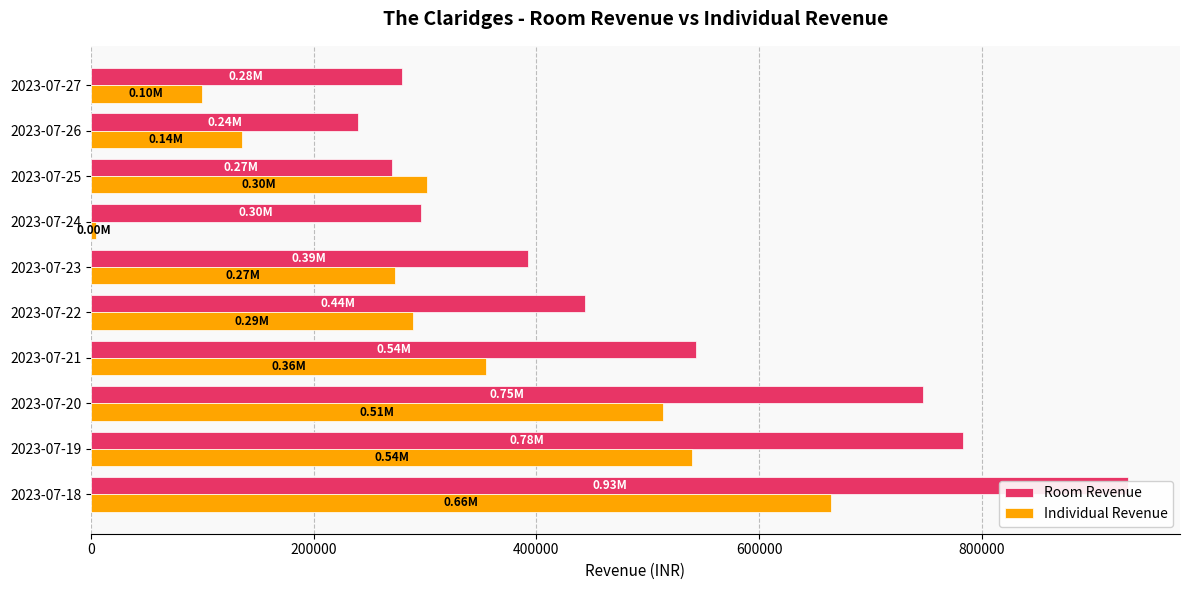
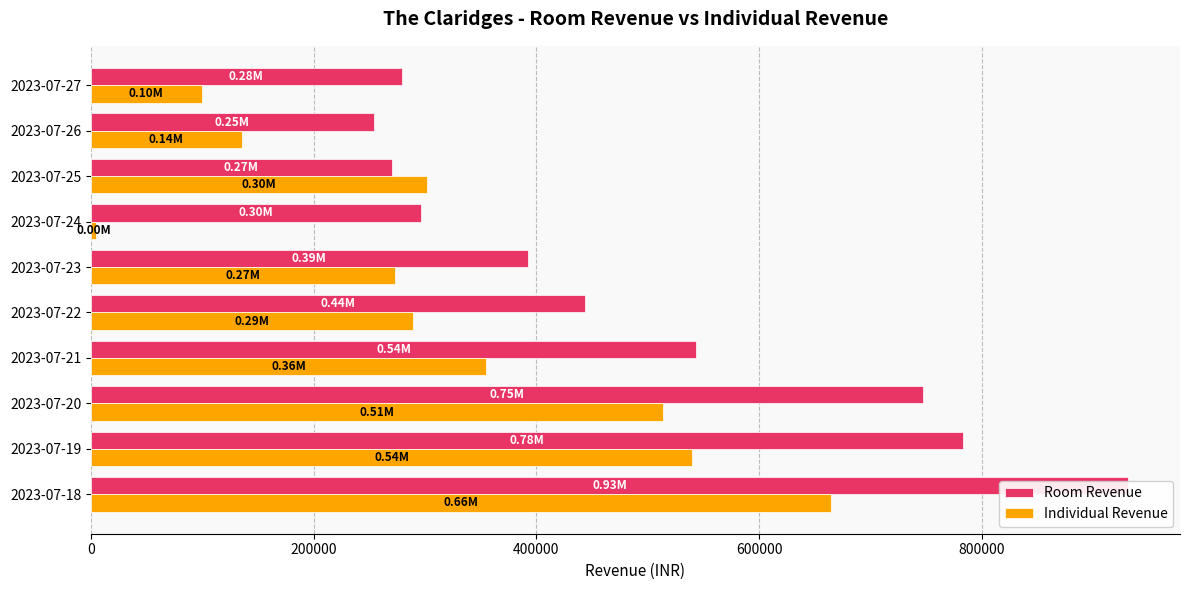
  {
    "Room Revenue": {
      "2023-07-27": "0.28M",
-     "2023-07-26": "0.24M",
+     "2023-07-26": "0.25M",
      "2023-07-25": "0.27M",
      "2023-07-24": "0.30M",
      "2023-07-23": "0.39M",
      "2023-07-22": "0.44M",
      "2023-07-21": "0.54M",
      "2023-07-20": "0.75M",
      "2023-07-19": "0.78M"
    },
    "Individual Revenue": {
      "2023-07-27": "0.10M",
      "2023-07-26": "0.14M",
      "2023-07-25": "0.30M",
      "2023-07-23": "0.27M",
      "2023-07-22": "0.29M",
      "2023-07-21": "0.36M",
      "2023-07-20": "0.51M",
      "2023-07-19": "0.54M",
      "2023-07-18": "0.66M"
    }
  }
